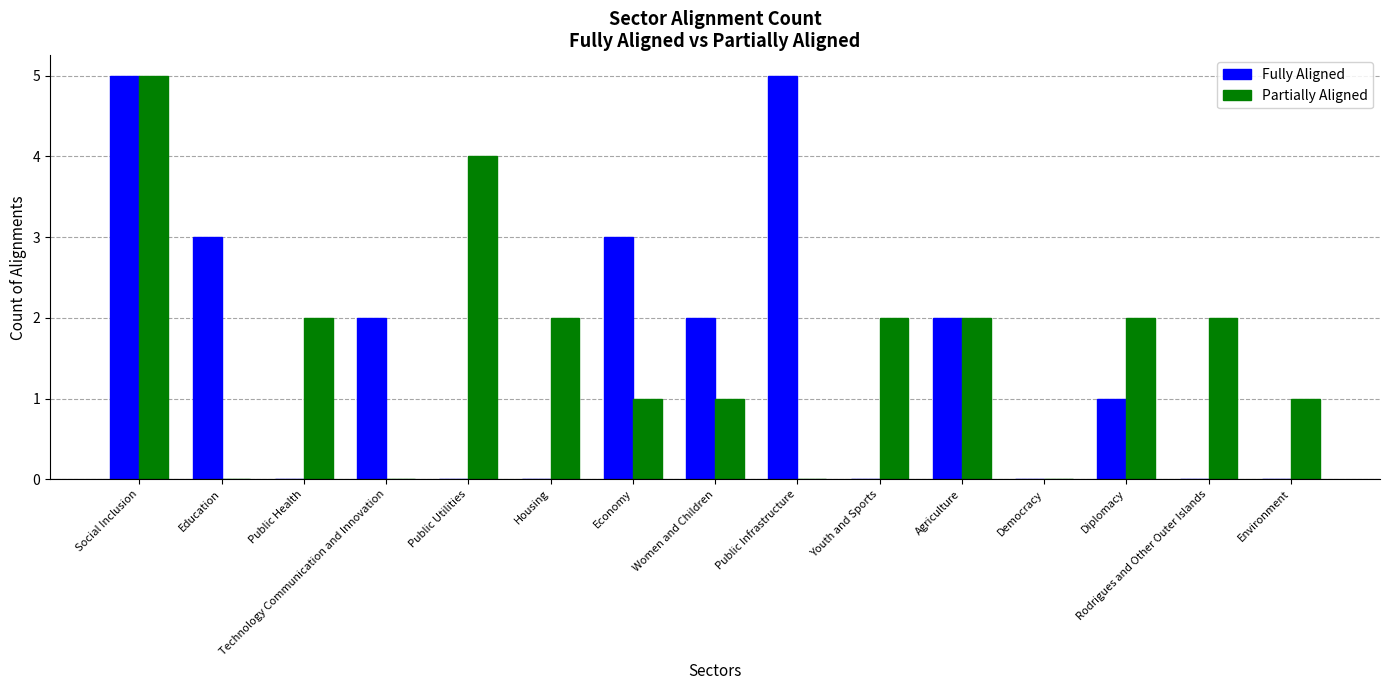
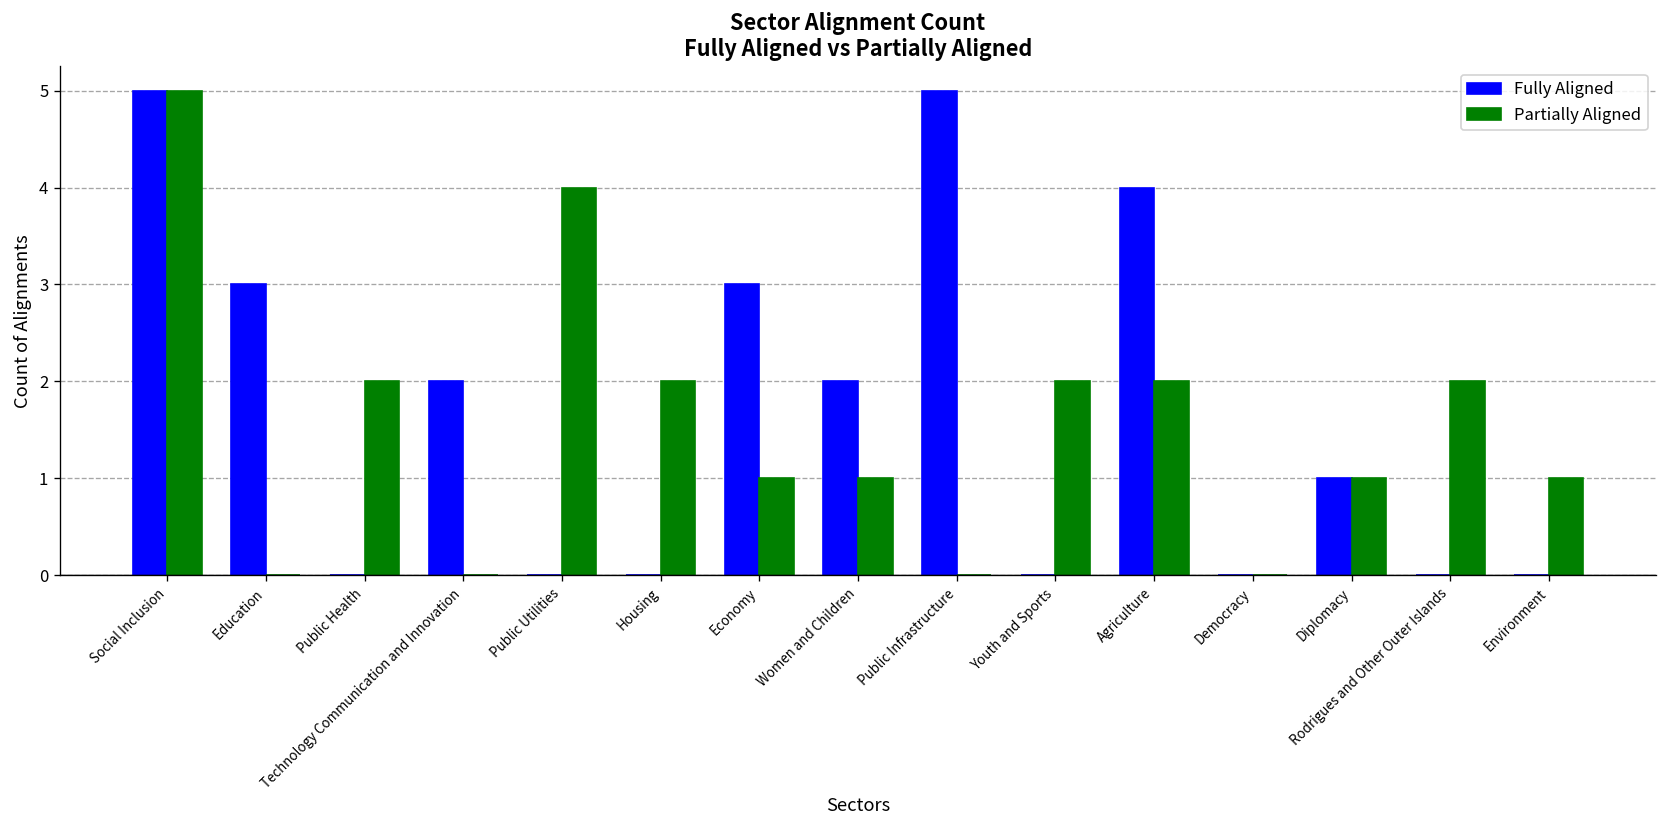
  {
    "Fully Aligned": {
      "Social Inclusion": 5,
      "Education": 3,
      "Public Health": 0,
      "Technology Communication and Innovation": 2,
      "Public Utilities": 0,
      "Housing": 0,
      "Economy": 3,
      "Women and Children": 2,
      "Public Infrastructure": 5,
      "Youth and Sports": 0,
-     "Agriculture": 2,
+     "Agriculture": 4,
      "Democracy": 0,
      "Diplomacy": 1,
      "Rodrigues and Other Outer Islands": 0,
      "Environment": 0
    },
    "Partially Aligned": {
      "Social Inclusion": 5,
      "Education": 0,
      "Public Health": 2,
      "Technology Communication and Innovation": 0,
      "Public Utilities": 4,
      "Housing": 2,
      "Economy": 1,
      "Women and Children": 1,
      "Public Infrastructure": 0,
      "Youth and Sports": 2,
      "Agriculture": 2,
      "Democracy": 0,
-     "Diplomacy": 2,
+     "Diplomacy": 1,
      "Rodrigues and Other Outer Islands": 2,
      "Environment": 1
    }
  }
